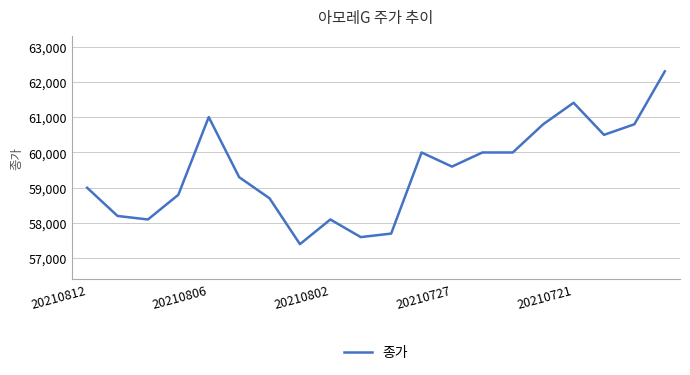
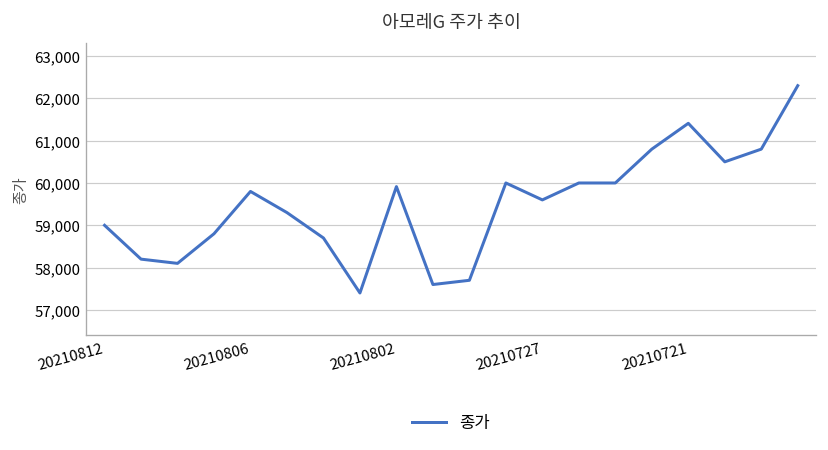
  {
    "20210812": "59,000",
-   "20210806": "61,000",
-   "20210802": "58,100",
+   "20210806": "59,800",
+   "20210802": "59,900",
    "20210727": "59,600",
    "20210721": "61,400"
  }
